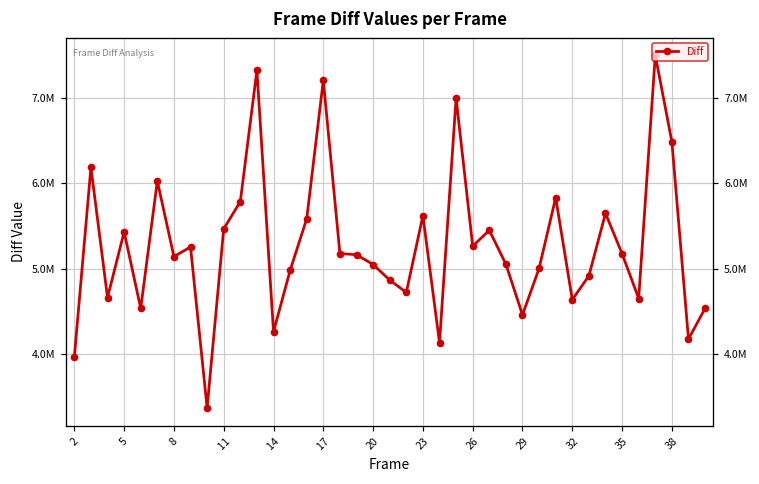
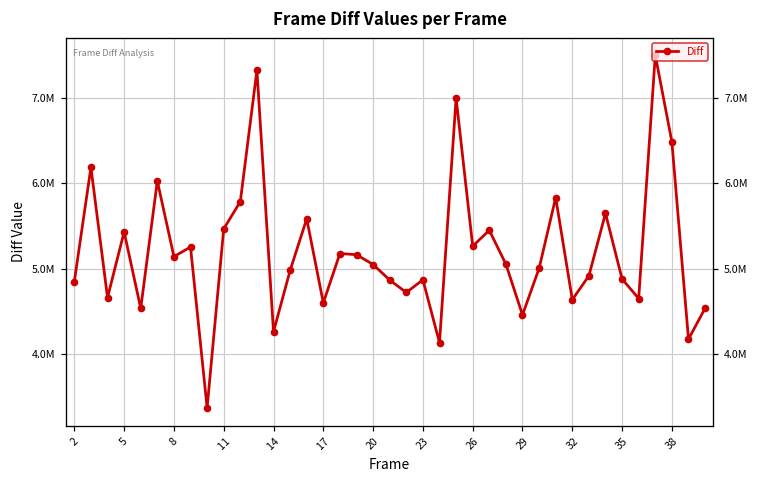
  {
-   "2": 4000000,
+   "2": 4900000,
    "5": 5400000,
    "8": 5100000,
    "11": 5500000,
    "14": 4300000,
-   "17": 7200000,
+   "17": 4600000,
    "20": 5000000,
-   "23": 5600000,
+   "23": 4900000,
    "26": 5300000,
    "29": 4500000,
    "32": 4600000,
-   "35": 5200000,
+   "35": 4900000,
    "38": 6500000
  }
